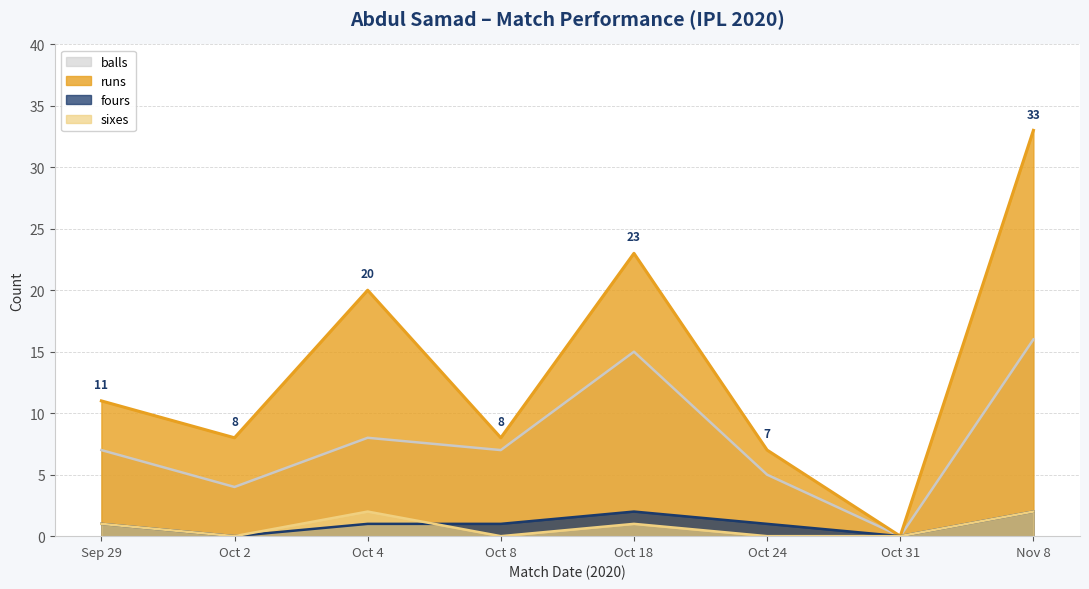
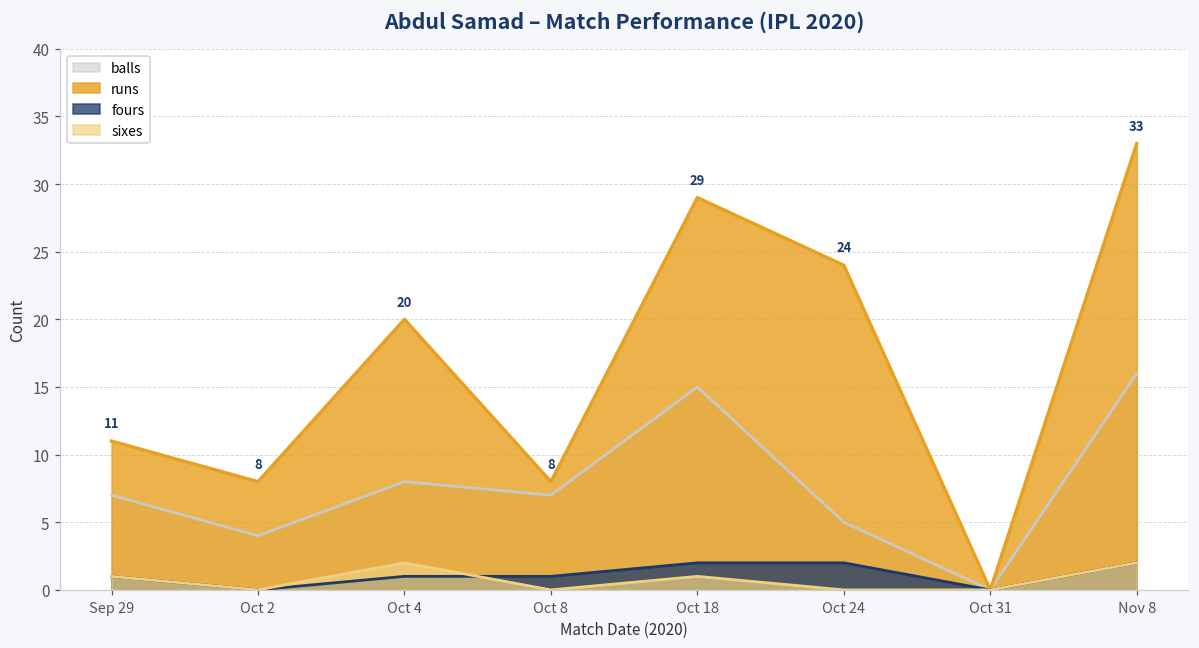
  {
    "balls": {
      "Sep 29": 7,
      "Oct 2": 4,
      "Oct 4": 8,
      "Oct 8": 7,
      "Oct 18": 15,
      "Oct 24": 5,
      "Nov 8": 16
    },
    "runs": {
      "Sep 29": 11,
      "Oct 2": 8,
      "Oct 4": 20,
      "Oct 8": 8,
-     "Oct 18": 23,
-     "Oct 24": 7,
+     "Oct 18": 29,
+     "Oct 24": 24,
      "Nov 8": 33
    },
    "fours": {
      "Oct 4": 1,
      "Oct 8": 1,
      "Oct 18": 2,
-     "Oct 24": 1
+     "Oct 24": 2
    },
    "sixes": {
      "Oct 4": 2,
      "Oct 8": 0,
      "Oct 18": 1,
      "Oct 24": 0
    }
  }
